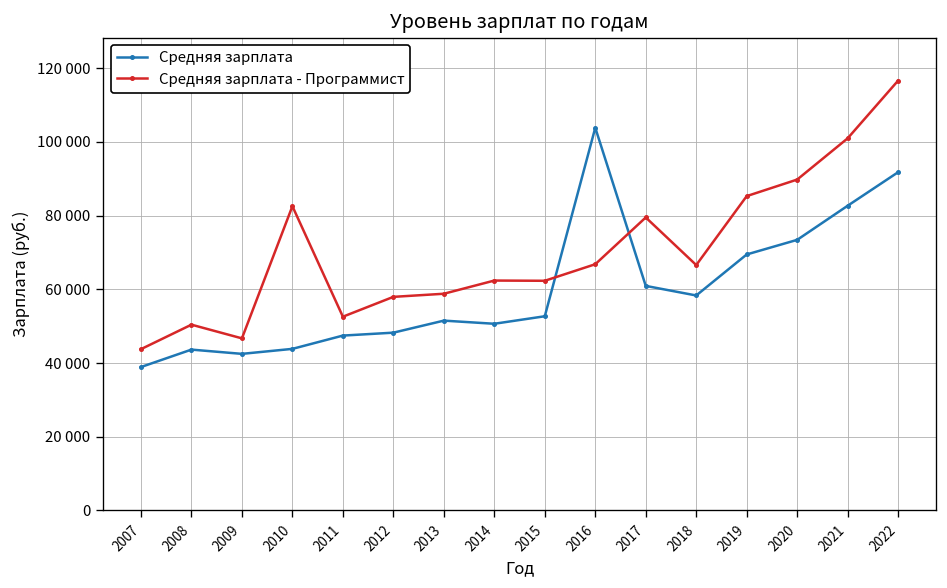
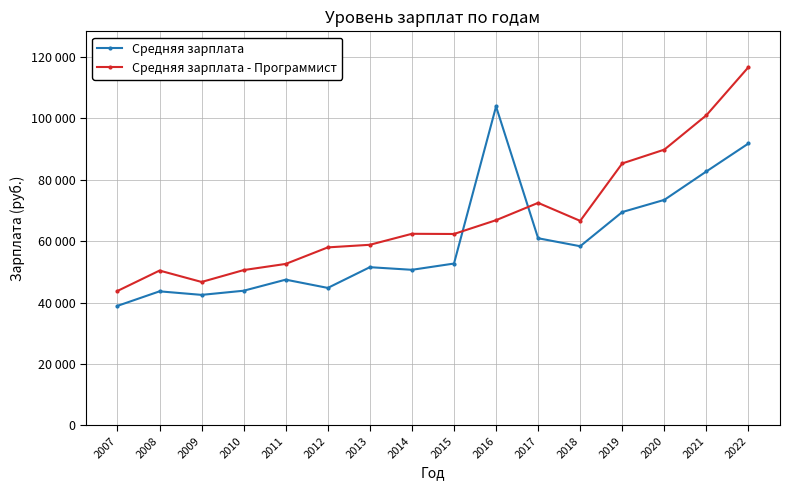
  {
    "Средняя зарплата": {
      "2007": 39000,
      "2008": 44000,
      "2009": 42000,
      "2010": 44000,
      "2011": 47000,
-     "2012": 48000,
+     "2012": 45000,
      "2013": 52000,
      "2014": 51000,
      "2015": 53000,
      "2016": 104000,
      "2017": 61000,
      "2018": 58000,
      "2019": 69000,
      "2020": 73000,
      "2021": 83000,
      "2022": 92000
    },
    "Средняя зарплата - Программист": {
      "2007": 44000,
      "2008": 50000,
      "2009": 47000,
-     "2010": 83000,
+     "2010": 51000,
      "2011": 53000,
      "2012": 58000,
      "2013": 59000,
      "2014": 62000,
      "2015": 62000,
      "2016": 67000,
-     "2017": 80000,
+     "2017": 72000,
      "2018": 67000,
      "2019": 85000,
      "2020": 90000,
      "2021": 101000,
      "2022": 117000
    }
  }
